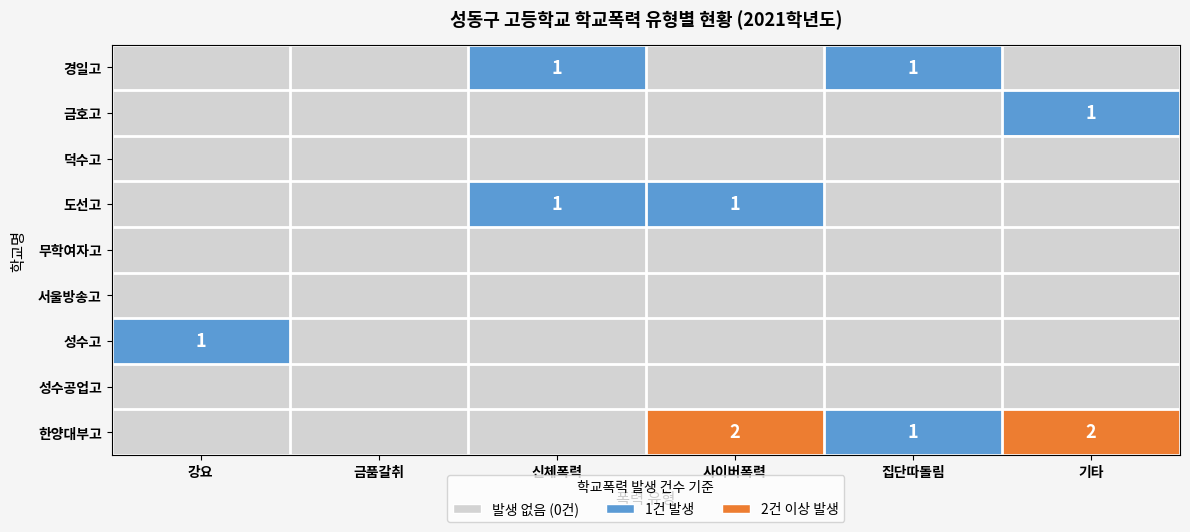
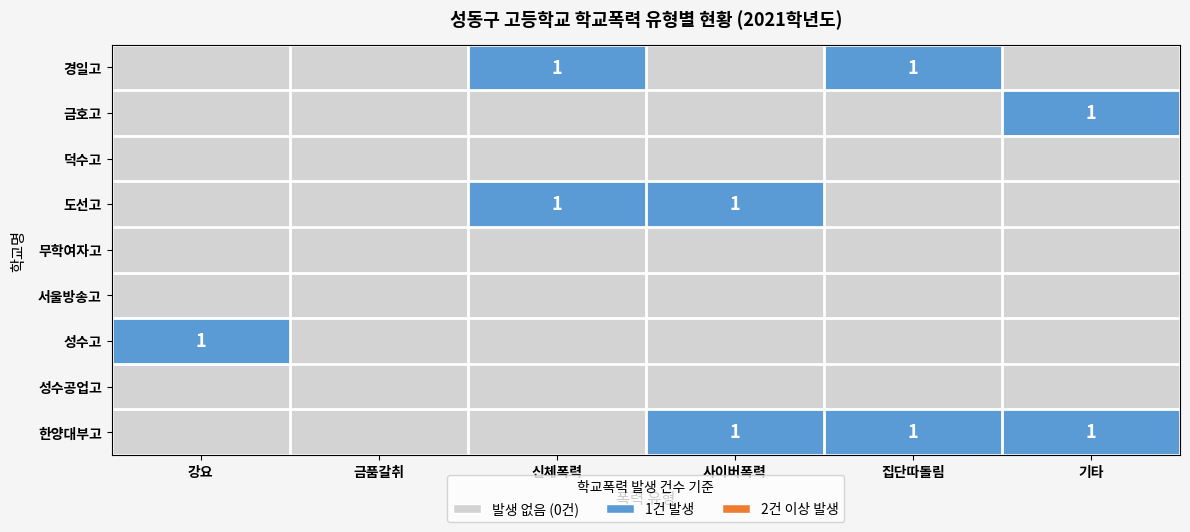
  {
    "경일고": {
      "신체폭력": 1,
      "집단따돌림": 1
    },
    "금호고": {
      "기타": 1
    },
    "도선고": {
      "신체폭력": 1,
      "사이버폭력": 1
    },
    "성수고": {
      "강요": 1
    },
    "한양대부고": {
-     "사이버폭력": 2,
+     "사이버폭력": 1,
      "집단따돌림": 1,
-     "기타": 2
+     "기타": 1
    }
  }
